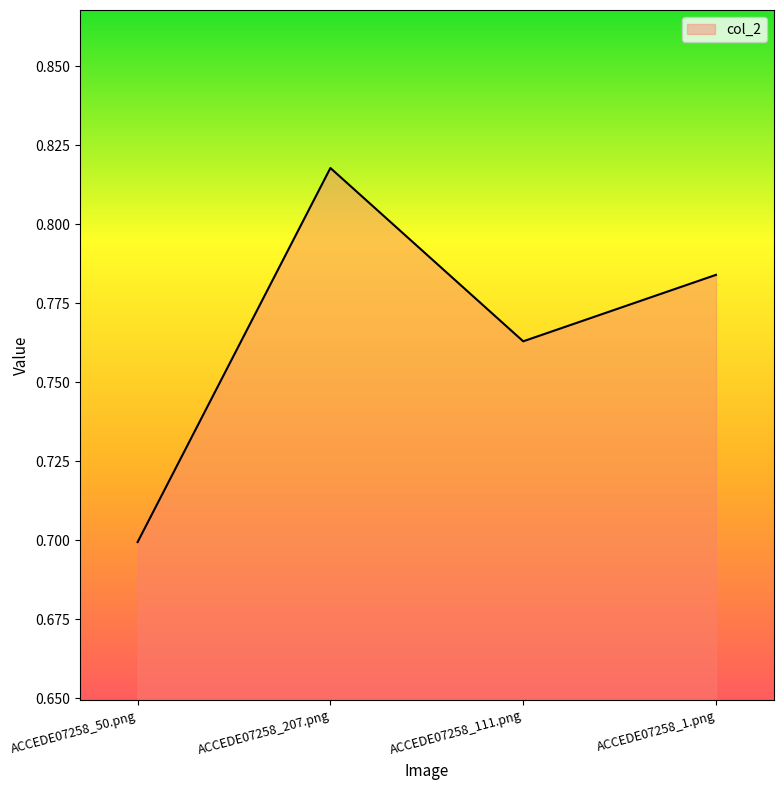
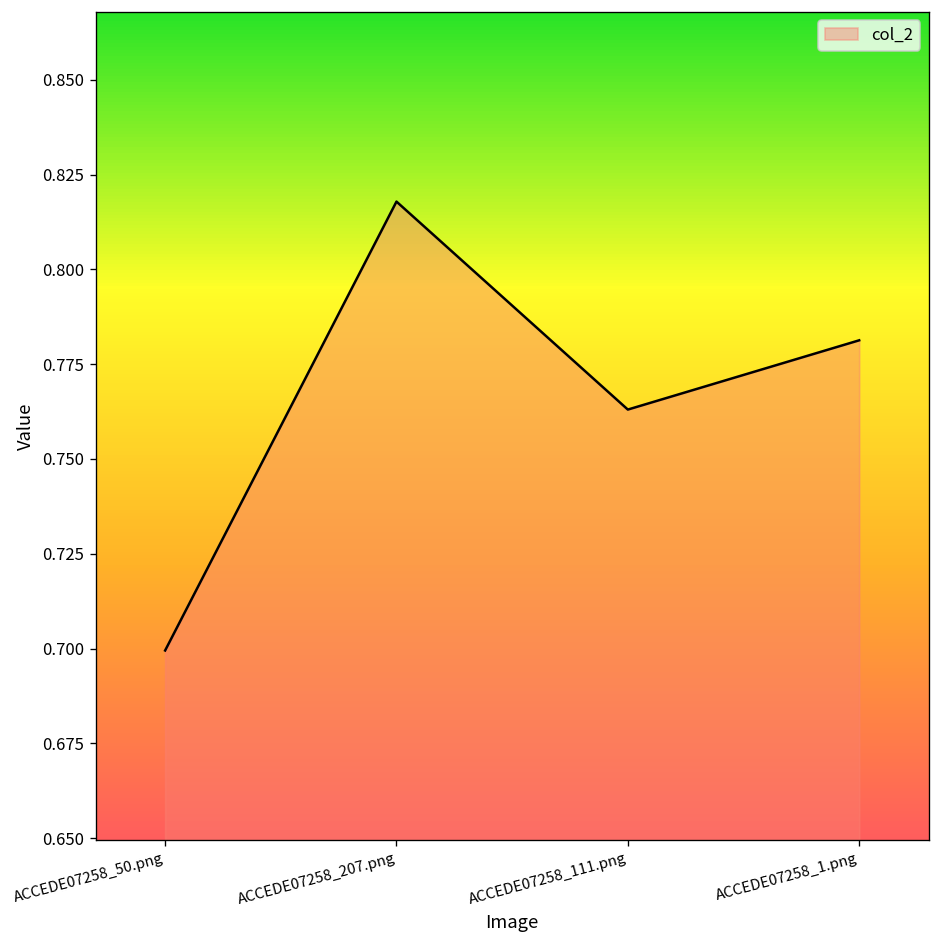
  {
    "ACCEDE07258_50.png": 0.699,
    "ACCEDE07258_207.png": 0.818,
    "ACCEDE07258_111.png": 0.763,
-   "ACCEDE07258_1.png": 0.784
+   "ACCEDE07258_1.png": 0.781
  }
